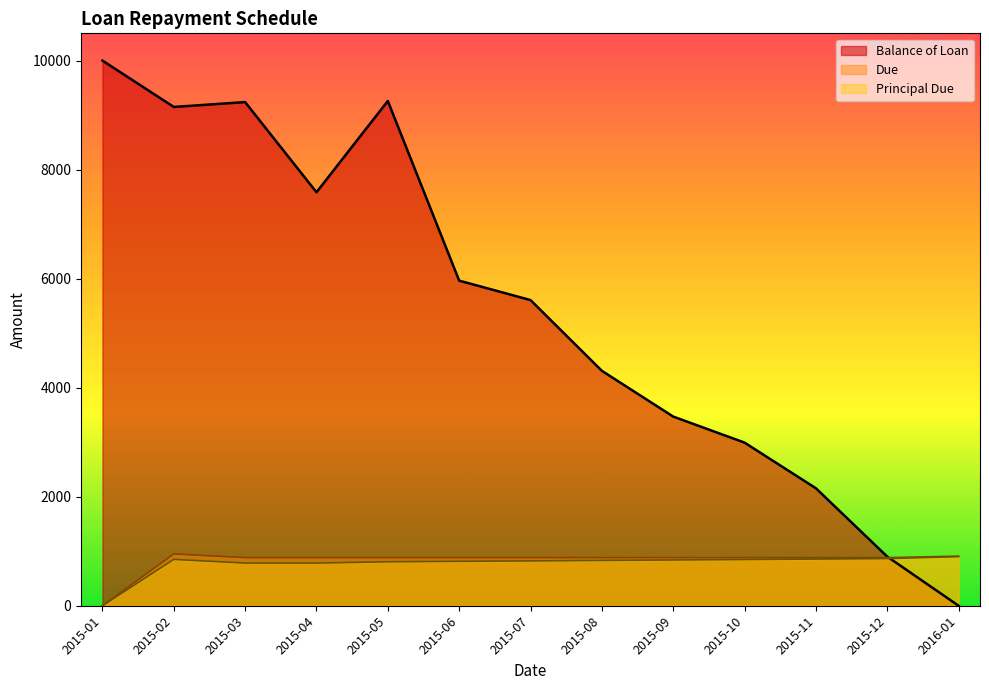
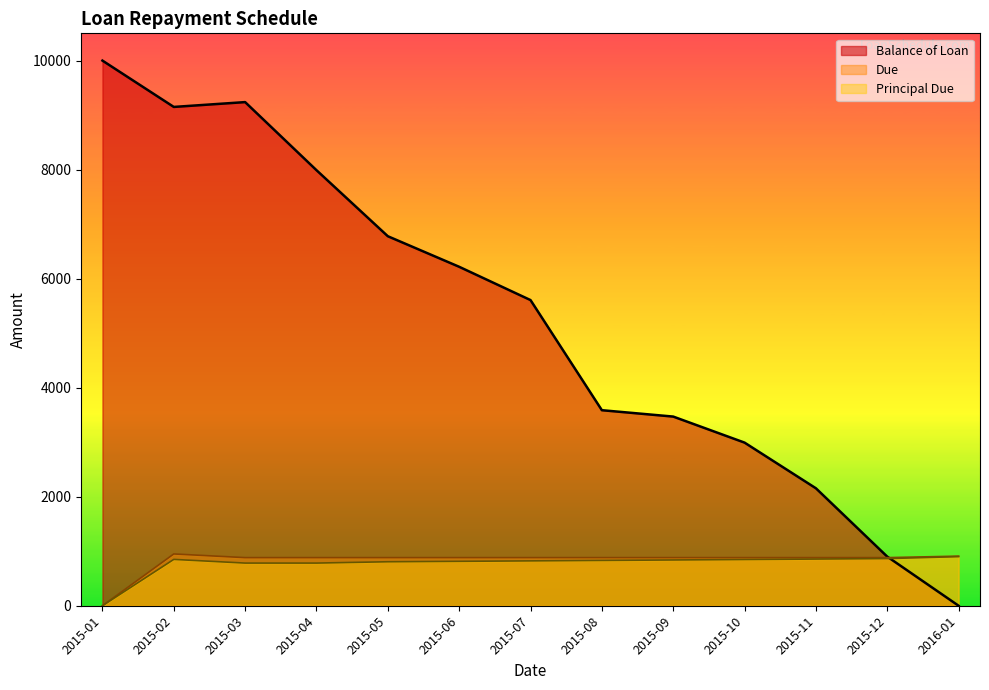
  {
    "Balance of Loan": {
      "2015-01": 10000,
      "2015-02": 9200,
      "2015-03": 9200,
-     "2015-04": 7600,
-     "2015-05": 9300,
-     "2015-06": 6000,
+     "2015-04": 8000,
+     "2015-05": 6800,
+     "2015-06": 6200,
      "2015-07": 5600,
-     "2015-08": 4300,
+     "2015-08": 3600,
      "2015-09": 3500,
      "2015-10": 3000,
      "2015-11": 2200,
      "2016-01": 0
    }
  }
